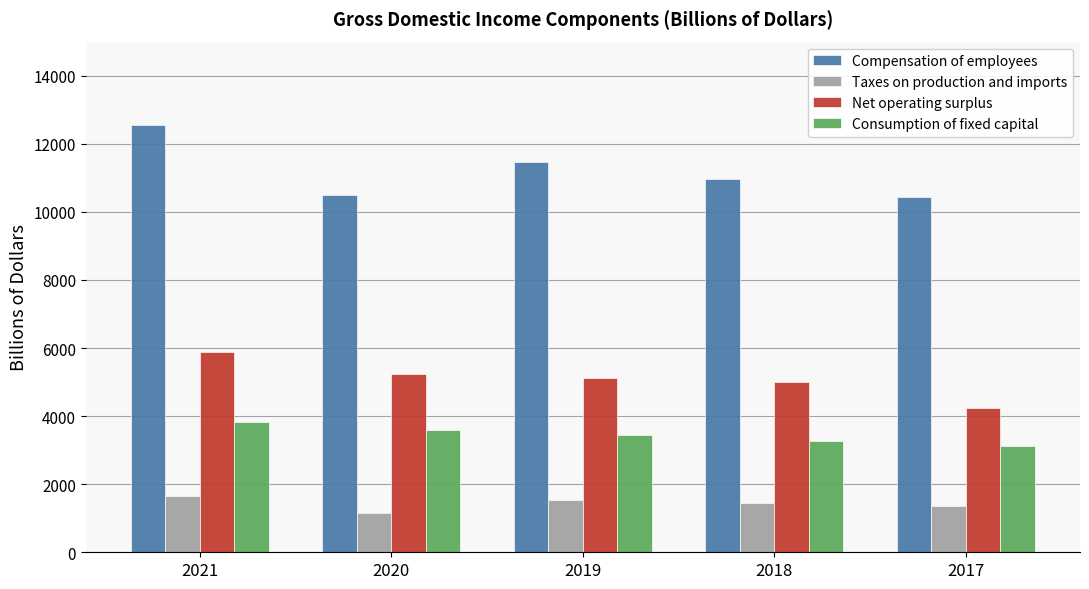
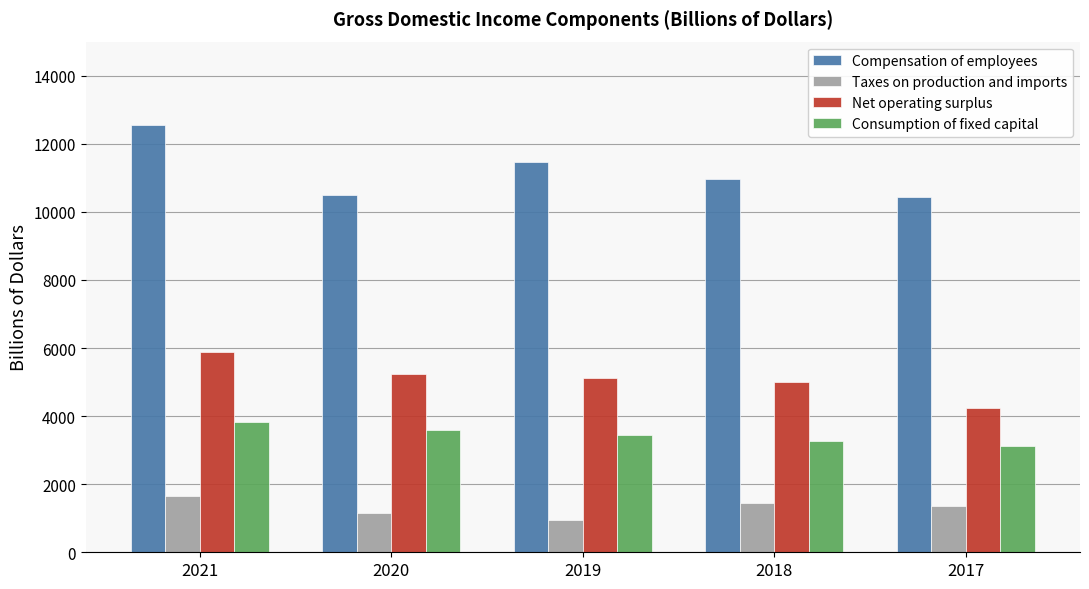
  {
    "Compensation of employees": {
      "2021": 12500,
      "2020": 10500,
      "2019": 11500,
      "2018": 11000,
      "2017": 10400
    },
    "Taxes on production and imports": {
      "2021": 1700,
      "2020": 1200,
-     "2019": 1500,
+     "2019": 900,
      "2018": 1500,
      "2017": 1400
    },
    "Net operating surplus": {
      "2021": 5900,
      "2020": 5200,
      "2019": 5100,
      "2018": 5000,
      "2017": 4200
    },
    "Consumption of fixed capital": {
      "2021": 3800,
      "2020": 3600,
      "2019": 3400,
      "2018": 3300,
      "2017": 3100
    }
  }
